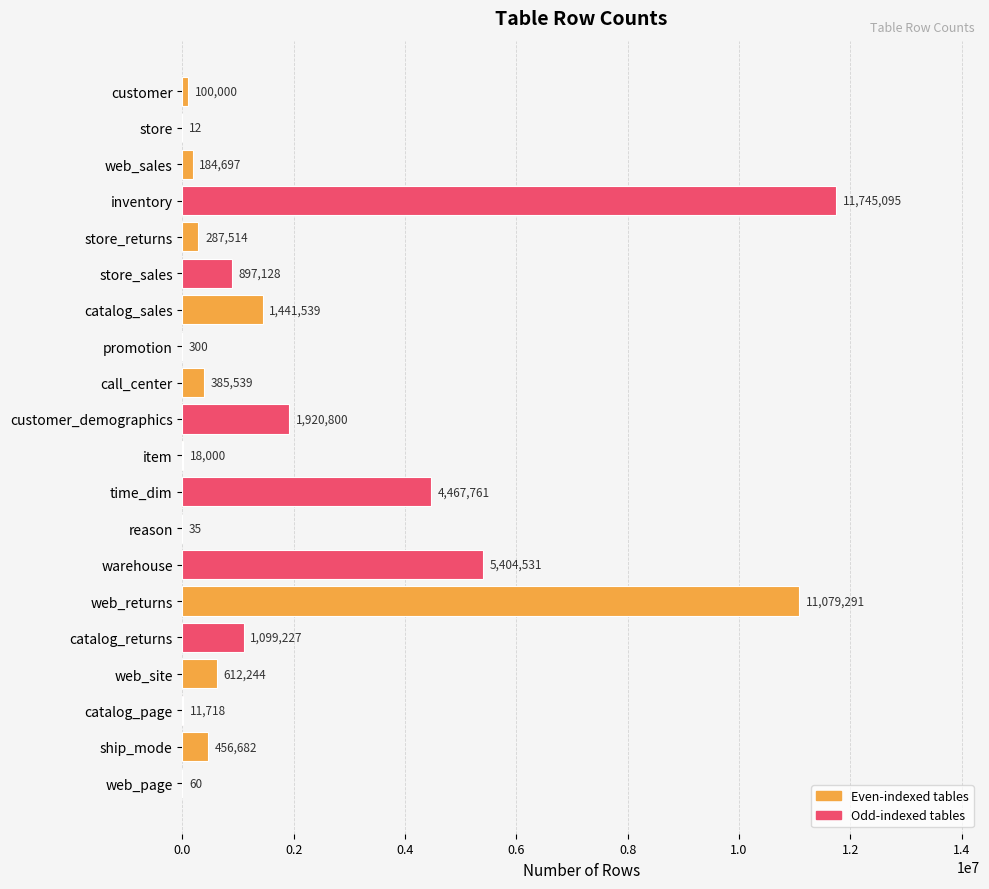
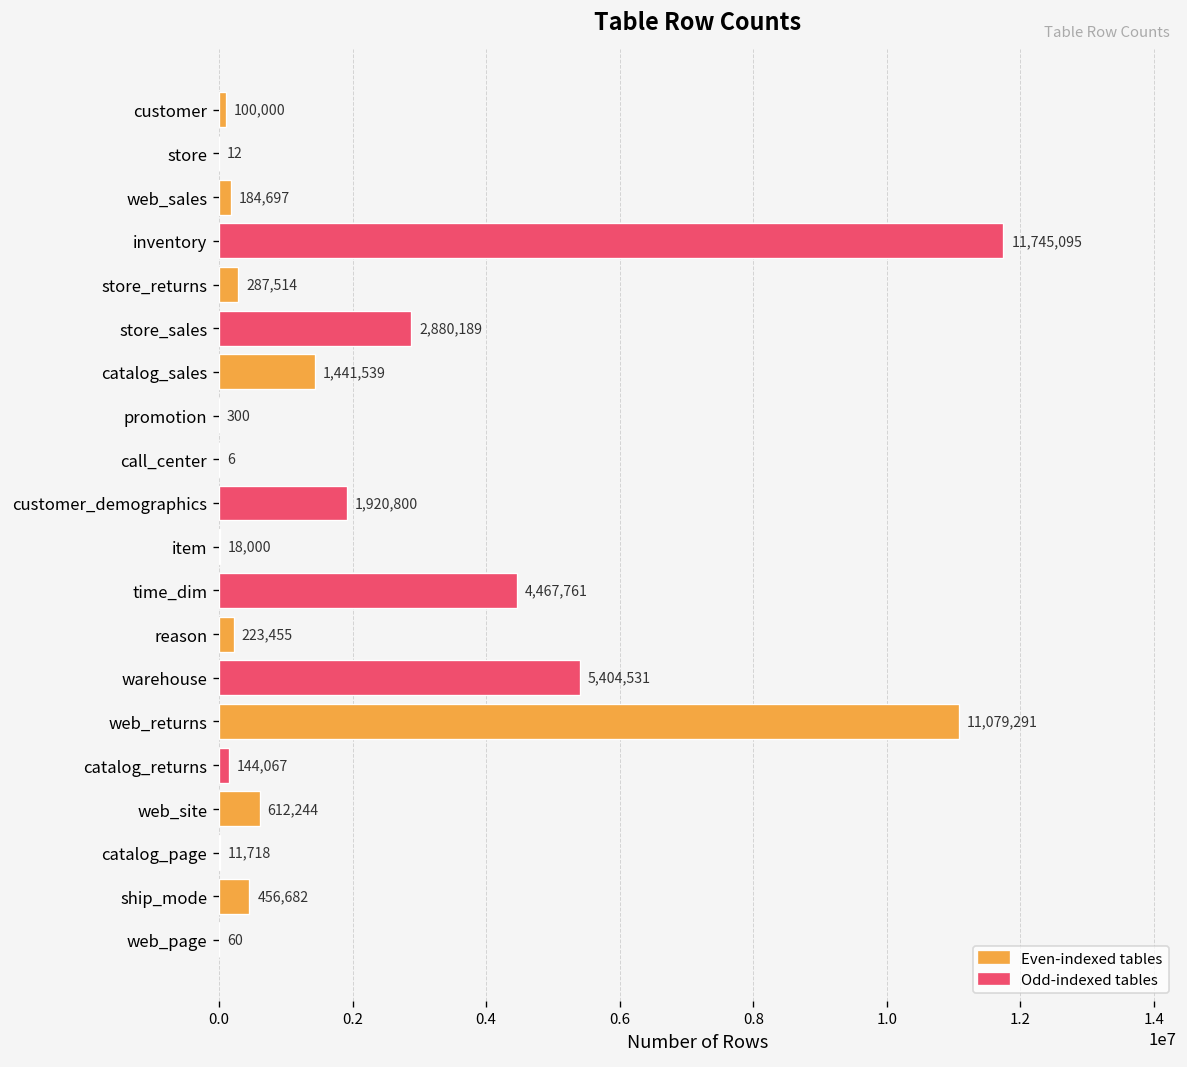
  {
    "customer": "100,000",
    "store": "12",
    "web_sales": "184,697",
    "inventory": "11,745,095",
    "store_returns": "287,514",
-   "store_sales": "897,128",
+   "store_sales": "2,880,189",
    "catalog_sales": "1,441,539",
    "promotion": "300",
-   "call_center": "385,539",
+   "call_center": "6",
    "customer_demographics": "1,920,800",
    "item": "18,000",
    "time_dim": "4,467,761",
-   "reason": "35",
+   "reason": "223,455",
    "warehouse": "5,404,531",
    "web_returns": "11,079,291",
-   "catalog_returns": "1,099,227",
+   "catalog_returns": "144,067",
    "web_site": "612,244",
    "catalog_page": "11,718",
    "ship_mode": "456,682",
    "web_page": "60"
  }
